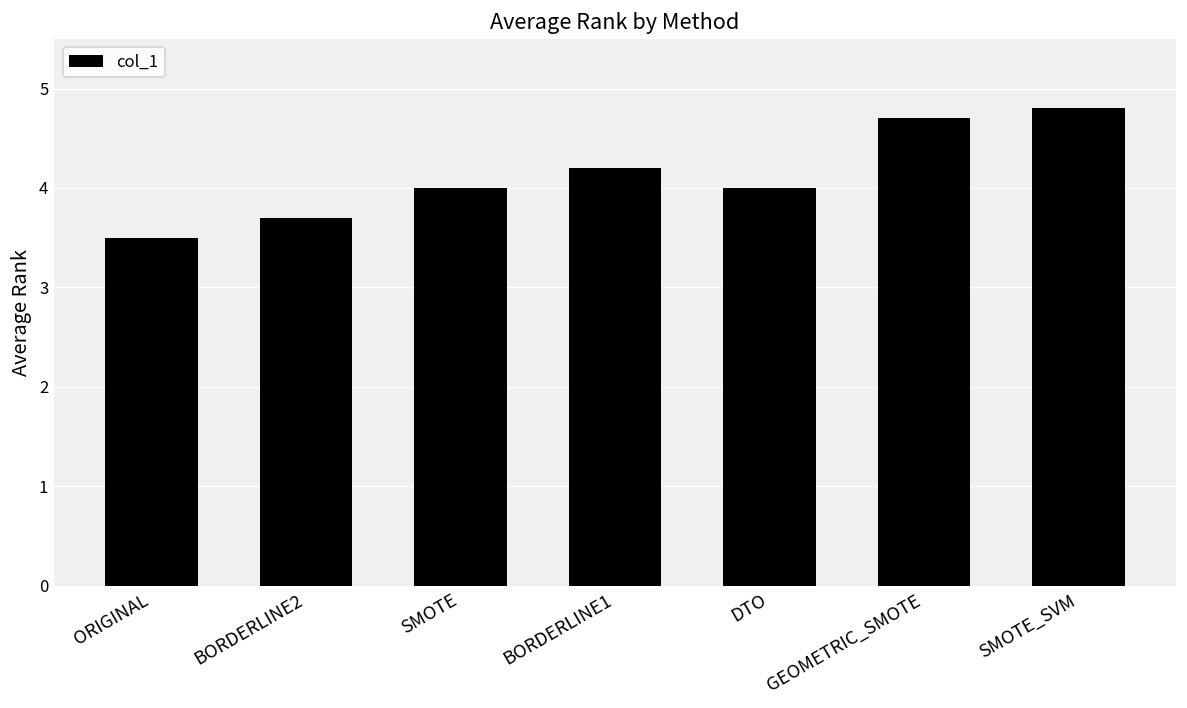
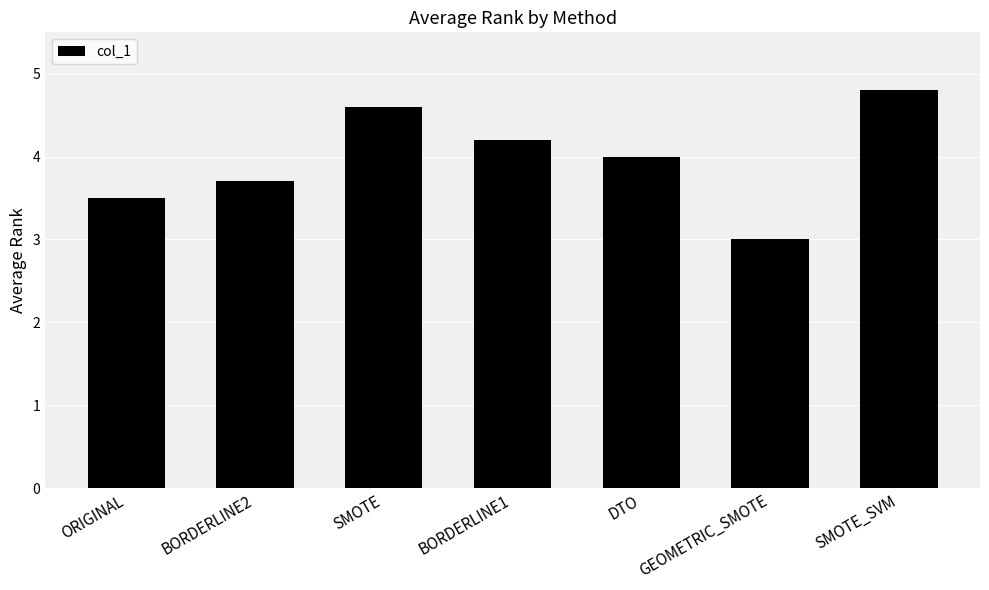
  {
    "ORIGINAL": 3.5,
    "BORDERLINE2": 3.7,
-   "SMOTE": 4.0,
+   "SMOTE": 4.6,
    "BORDERLINE1": 4.2,
    "DTO": 4.0,
-   "GEOMETRIC_SMOTE": 4.7,
+   "GEOMETRIC_SMOTE": 3.0,
    "SMOTE_SVM": 4.8
  }
